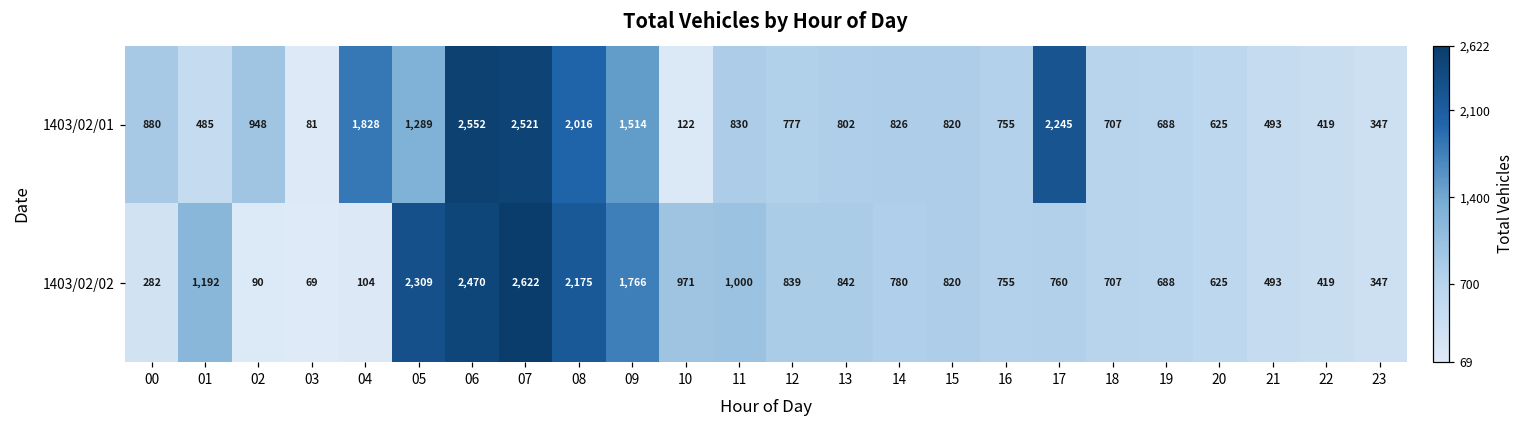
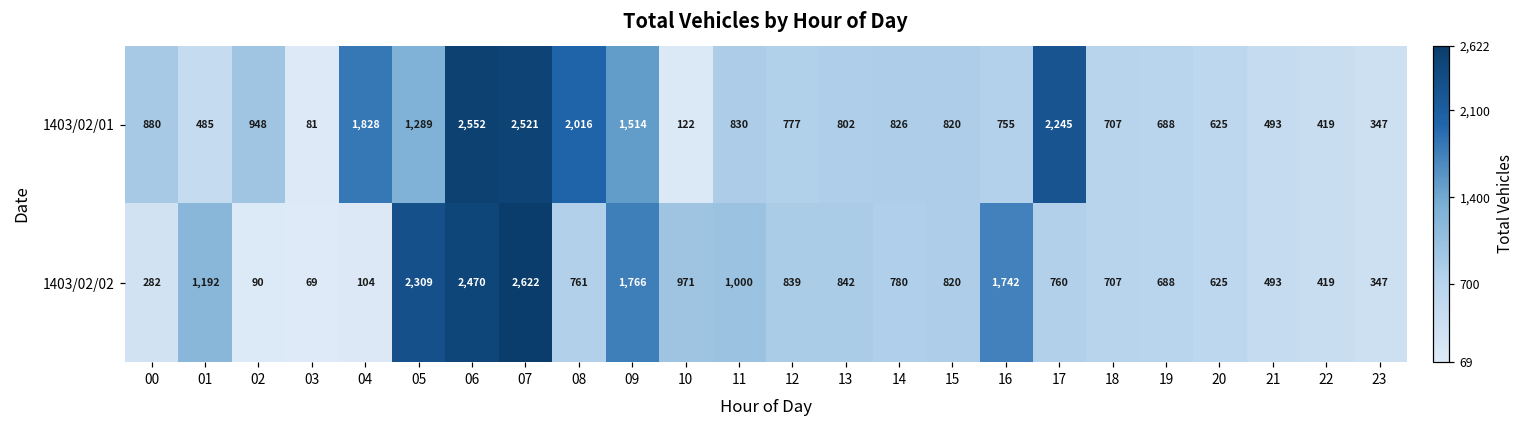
  {
    "1403/02/01": {
      "00": "880",
      "01": "485",
      "02": "948",
      "03": "81",
      "04": "1,828",
      "05": "1,289",
      "06": "2,552",
      "07": "2,521",
      "08": "2,016",
      "09": "1,514",
      "10": "122",
      "11": "830",
      "12": "777",
      "13": "802",
      "14": "826",
      "15": "820",
      "16": "755",
      "17": "2,245",
      "18": "707",
      "19": "688",
      "20": "625",
      "21": "493",
      "22": "419",
      "23": "347"
    },
    "1403/02/02": {
      "00": "282",
      "01": "1,192",
      "02": "90",
      "03": "69",
      "04": "104",
      "05": "2,309",
      "06": "2,470",
      "07": "2,622",
-     "08": "2,175",
+     "08": "761",
      "09": "1,766",
      "10": "971",
      "11": "1,000",
      "12": "839",
      "13": "842",
      "14": "780",
      "15": "820",
-     "16": "755",
+     "16": "1,742",
      "17": "760",
      "18": "707",
      "19": "688",
      "20": "625",
      "21": "493",
      "22": "419",
      "23": "347"
    }
  }
